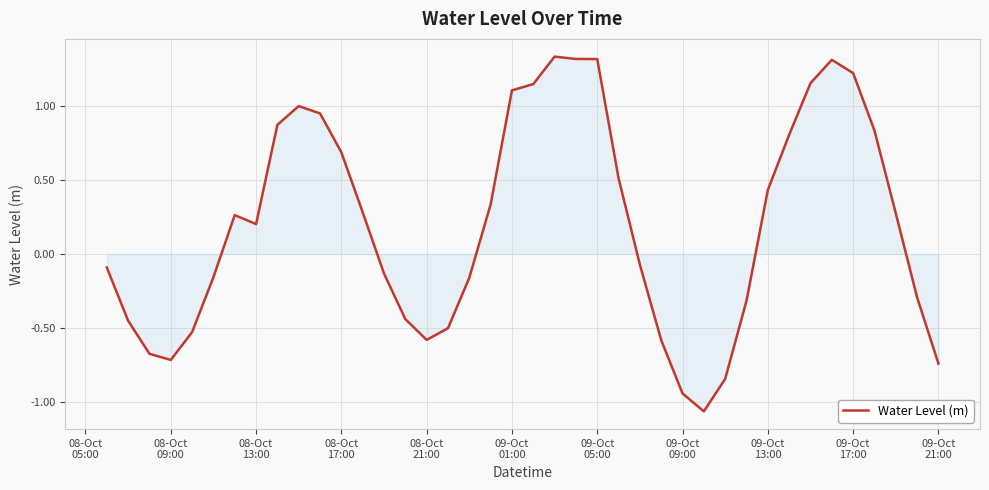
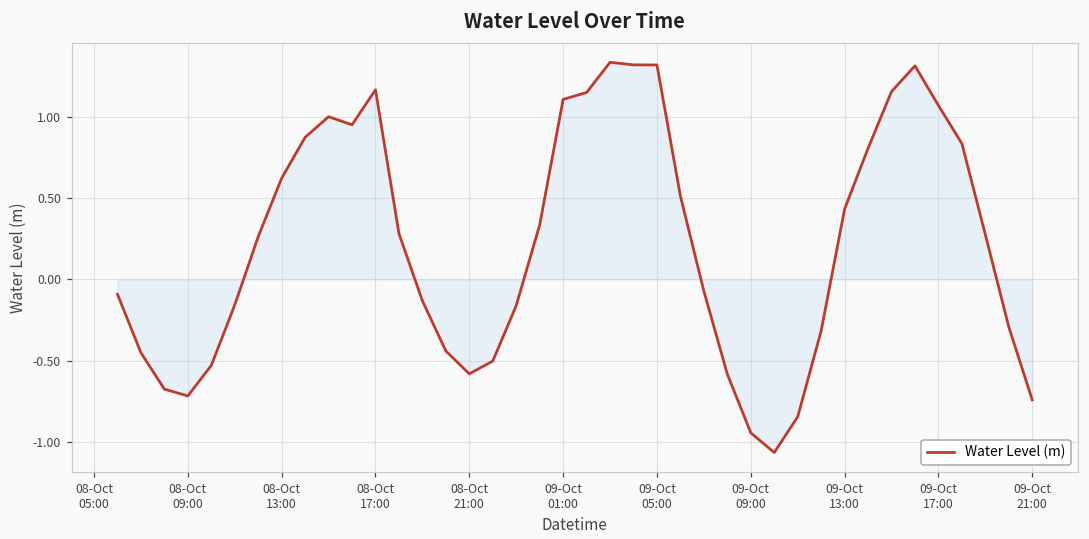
  {
    "Water Level (m)": {
      "08-Oct 09:00": -0.72,
-     "08-Oct 13:00": 0.20,
-     "08-Oct 17:00": 0.69,
+     "08-Oct 13:00": 0.62,
+     "08-Oct 17:00": 1.17,
      "08-Oct 21:00": -0.58,
      "09-Oct 09:00": -0.94,
-     "09-Oct 17:00": 1.23,
+     "09-Oct 17:00": 1.07,
      "09-Oct 21:00": -0.74
    }
  }
